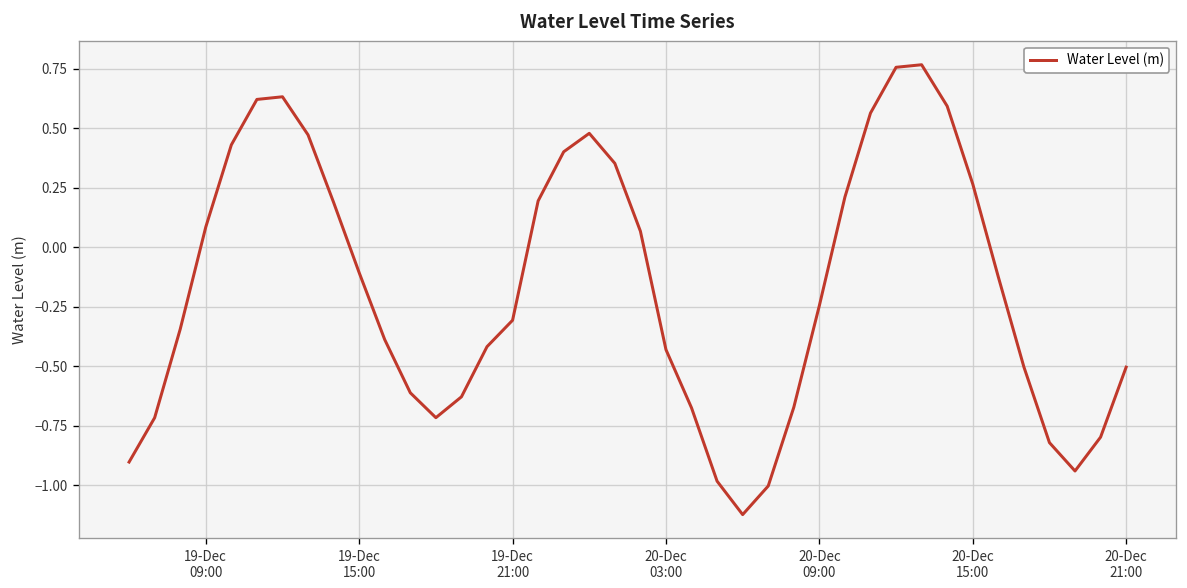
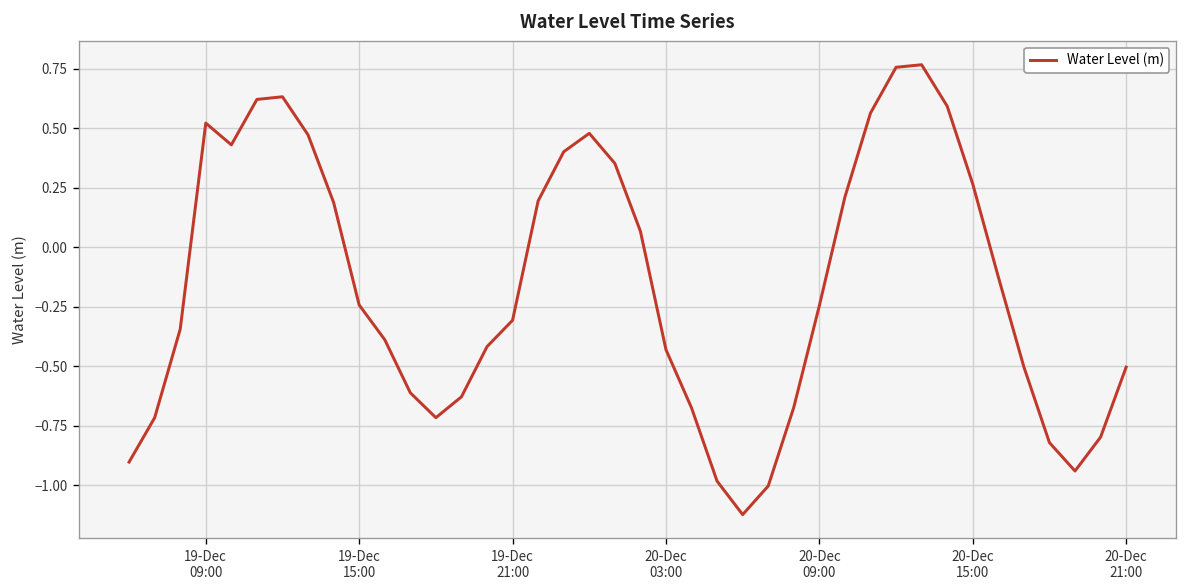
  {
-   "19-Dec 09:00": 0.08,
-   "19-Dec 15:00": -0.11,
+   "19-Dec 09:00": 0.52,
+   "19-Dec 15:00": -0.24,
    "19-Dec 21:00": -0.31,
    "20-Dec 03:00": -0.43,
    "20-Dec 09:00": -0.25,
    "20-Dec 15:00": 0.27,
    "20-Dec 21:00": -0.50
  }
